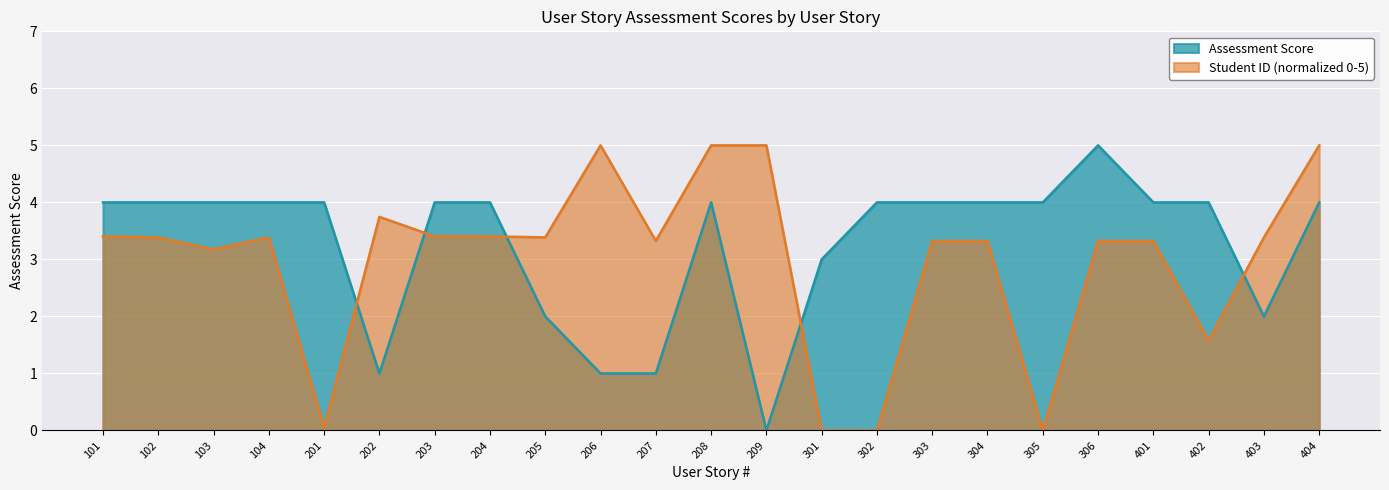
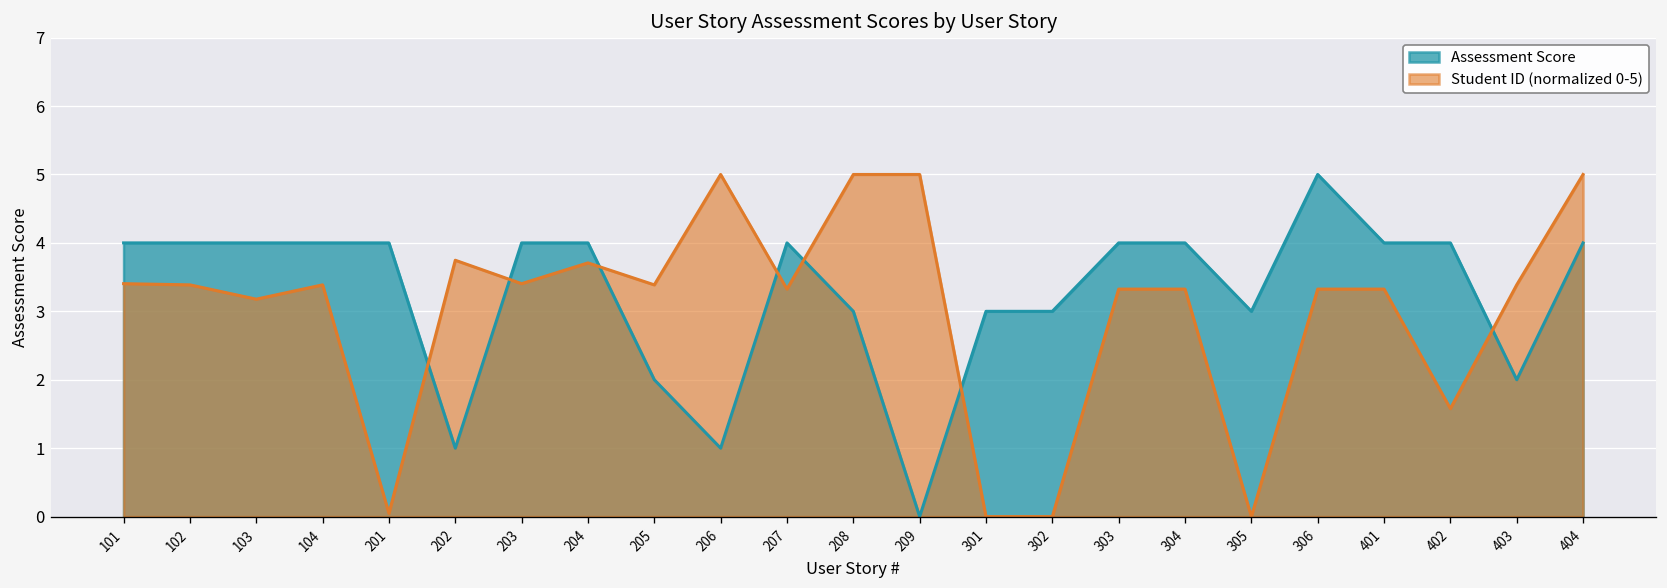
  {
    "Assessment Score": {
      "101": 4,
      "102": 4,
      "103": 4,
      "104": 4,
      "201": 4,
      "202": 1,
      "203": 4,
      "204": 4,
      "205": 2,
      "206": 1,
-     "207": 1,
-     "208": 4,
+     "207": 4,
+     "208": 3,
      "209": 0,
      "301": 3,
-     "302": 4,
+     "302": 3,
      "303": 4,
      "304": 4,
-     "305": 4,
+     "305": 3,
      "306": 5,
      "401": 4,
      "402": 4,
      "403": 2,
      "404": 4
    },
    "Student ID (normalized 0-5)": {
      "101": 3.4,
      "102": 3.4,
      "103": 3.2,
      "104": 3.4,
      "201": 0.0,
      "202": 3.7,
      "203": 3.4,
-     "204": 3.4,
+     "204": 3.7,
      "205": 3.4,
      "206": 5.0,
      "207": 3.3,
      "208": 5.0,
      "209": 5.0,
      "301": 0.0,
      "302": 0.0,
      "303": 3.3,
      "304": 3.3,
      "305": 0.0,
      "306": 3.3,
      "401": 3.3,
      "402": 1.6,
      "403": 3.4,
      "404": 5.0
    }
  }
